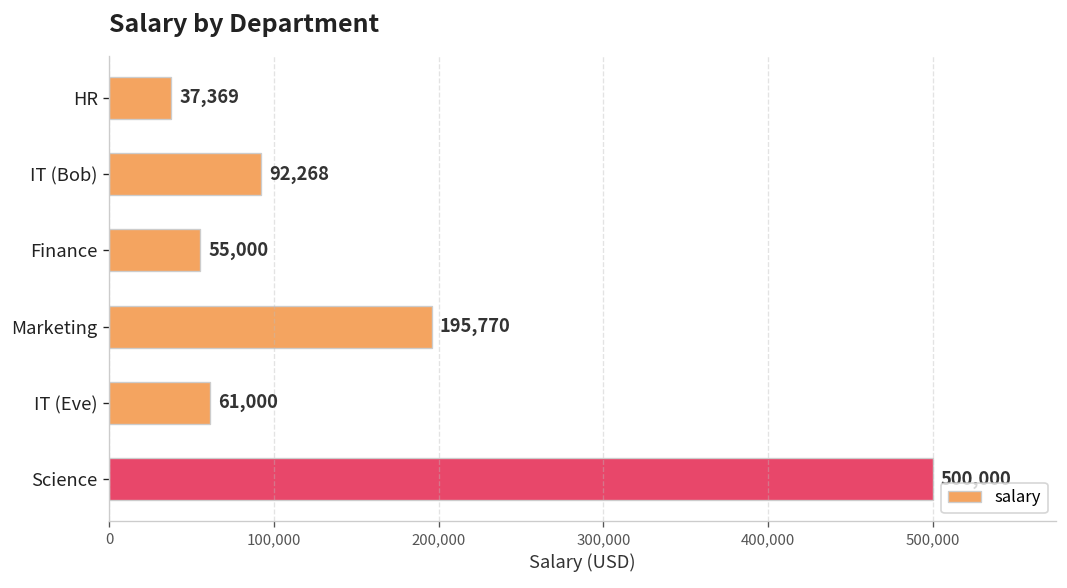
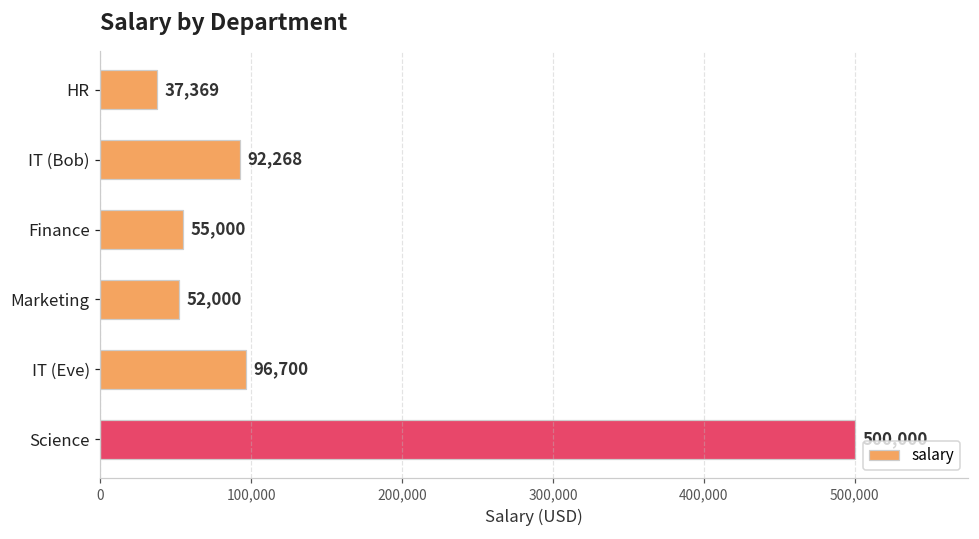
  {
    "HR": "37,369",
    "IT (Bob)": "92,268",
    "Finance": "55,000",
-   "Marketing": "195,770",
-   "IT (Eve)": "61,000"
+   "Marketing": "52,000",
+   "IT (Eve)": "96,700"
  }
